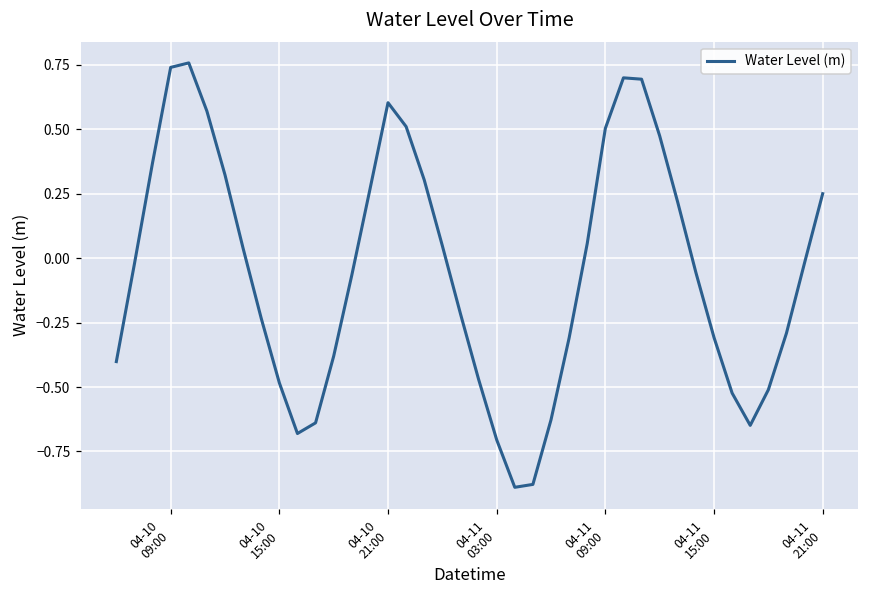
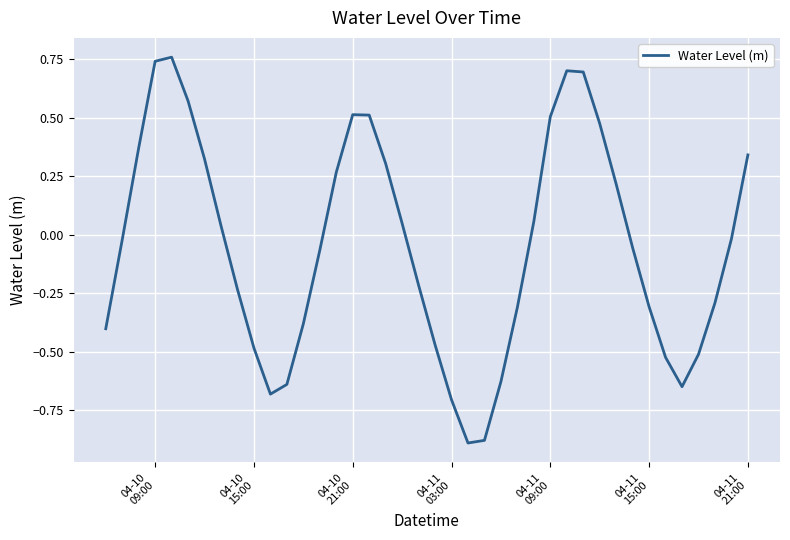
  {
    "04-10 09:00": 0.74,
    "04-10 15:00": -0.48,
-   "04-10 21:00": 0.60,
+   "04-10 21:00": 0.51,
    "04-11 03:00": -0.70,
    "04-11 09:00": 0.50,
    "04-11 15:00": -0.31,
-   "04-11 21:00": 0.25
+   "04-11 21:00": 0.34
  }
